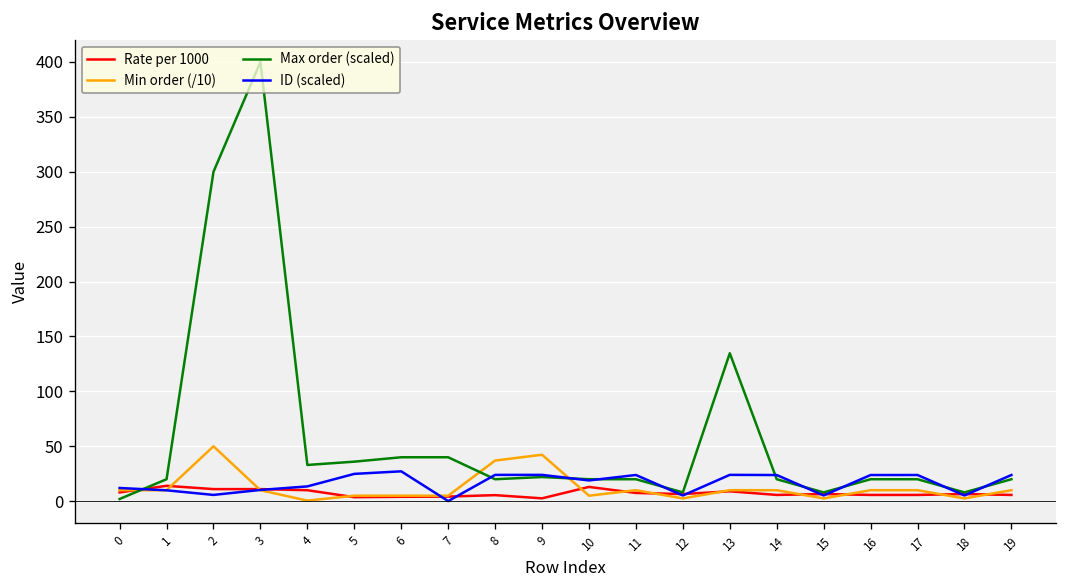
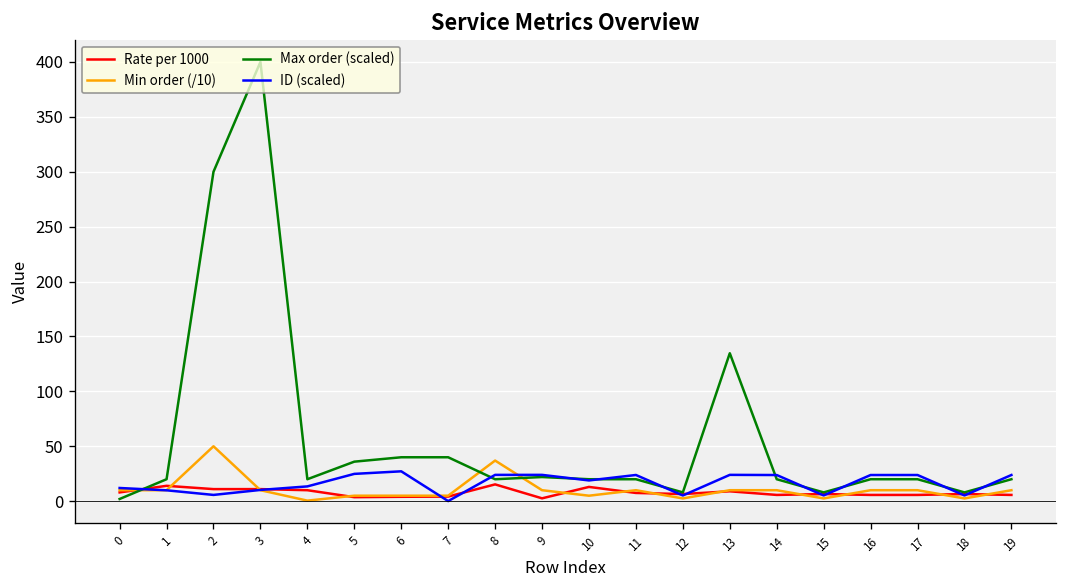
  {
    "Rate per 1000": {
      "1": 10,
      "2": 10,
      "4": 10,
-     "8": 10,
+     "8": 20,
      "9": 0,
      "10": 10,
      "14": 10,
      "16": 10,
      "17": 10,
      "19": 10
    },
    "Min order (/10)": {
      "2": 50,
      "4": 0,
      "8": 40,
-     "9": 40,
+     "9": 10,
      "10": 10,
      "14": 10,
      "16": 10,
      "17": 10,
      "19": 10
    },
    "Max order (scaled)": {
      "0": 0,
      "1": 20,
      "2": 300,
-     "4": 30,
+     "4": 20,
      "5": 40,
      "6": 40,
      "7": 40,
      "8": 20,
      "11": 20,
      "13": 130,
      "14": 20,
      "16": 20,
      "17": 20,
      "19": 20
    },
    "ID (scaled)": {
      "2": 10,
      "4": 10,
      "5": 20,
      "6": 30,
      "7": 0,
      "8": 20,
      "11": 20,
      "13": 20,
      "14": 20,
      "16": 20,
      "17": 20,
      "19": 20
    }
  }
